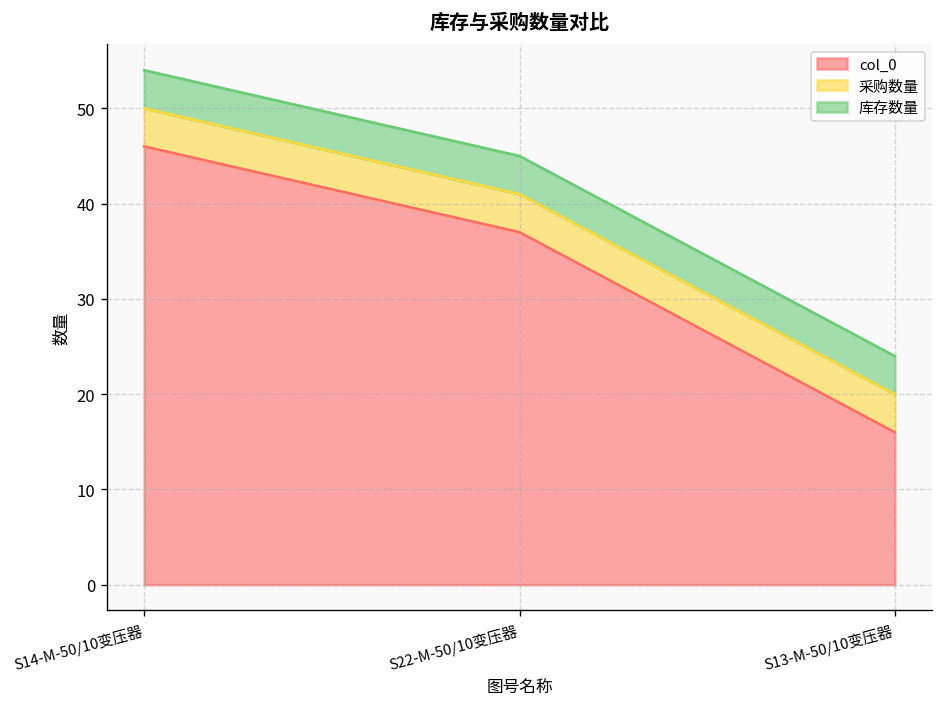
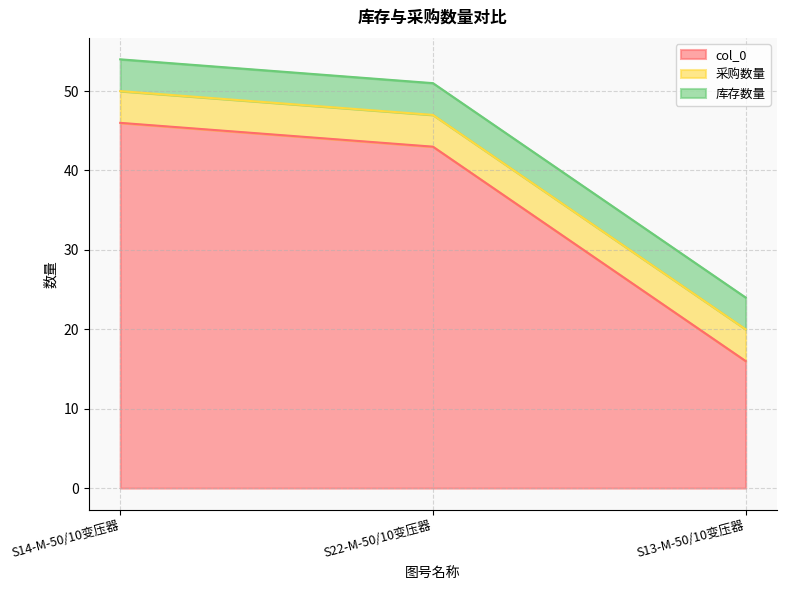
  {
    "col_0": {
      "S14-M-50/10变压器": 46,
-     "S22-M-50/10变压器": 37,
+     "S22-M-50/10变压器": 43,
      "S13-M-50/10变压器": 16
    },
    "采购数量": {
      "S14-M-50/10变压器": 4,
      "S22-M-50/10变压器": 4,
      "S13-M-50/10变压器": 4
    },
    "库存数量": {
      "S14-M-50/10变压器": 4,
      "S22-M-50/10变压器": 4,
      "S13-M-50/10变压器": 4
    }
  }
